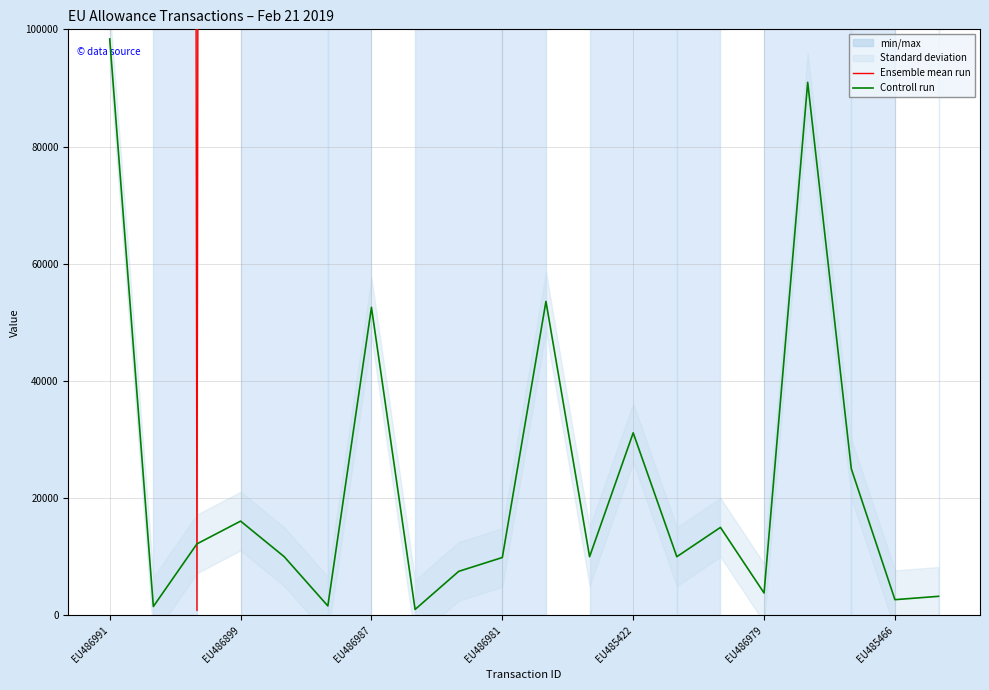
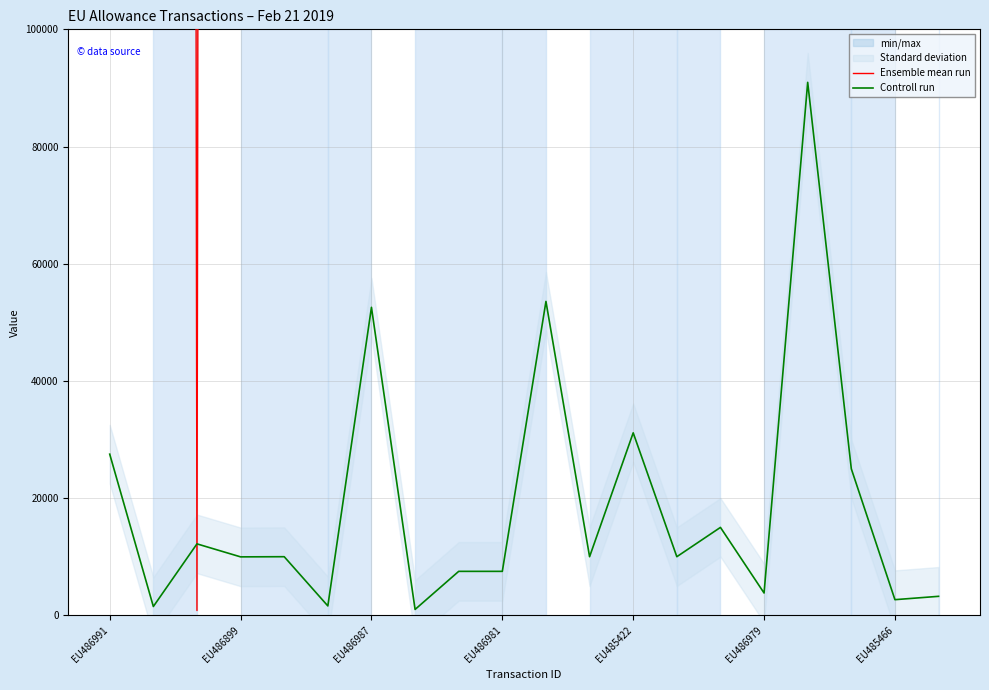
  {
    "Controll run": {
-     "EU486991": 98000,
-     "EU486899": 16000,
+     "EU486991": 28000,
+     "EU486899": 10000,
      "EU486987": 53000,
-     "EU486981": 10000,
+     "EU486981": 8000,
      "EU485422": 31000,
      "EU486979": 4000,
      "EU485466": 3000
    }
  }
